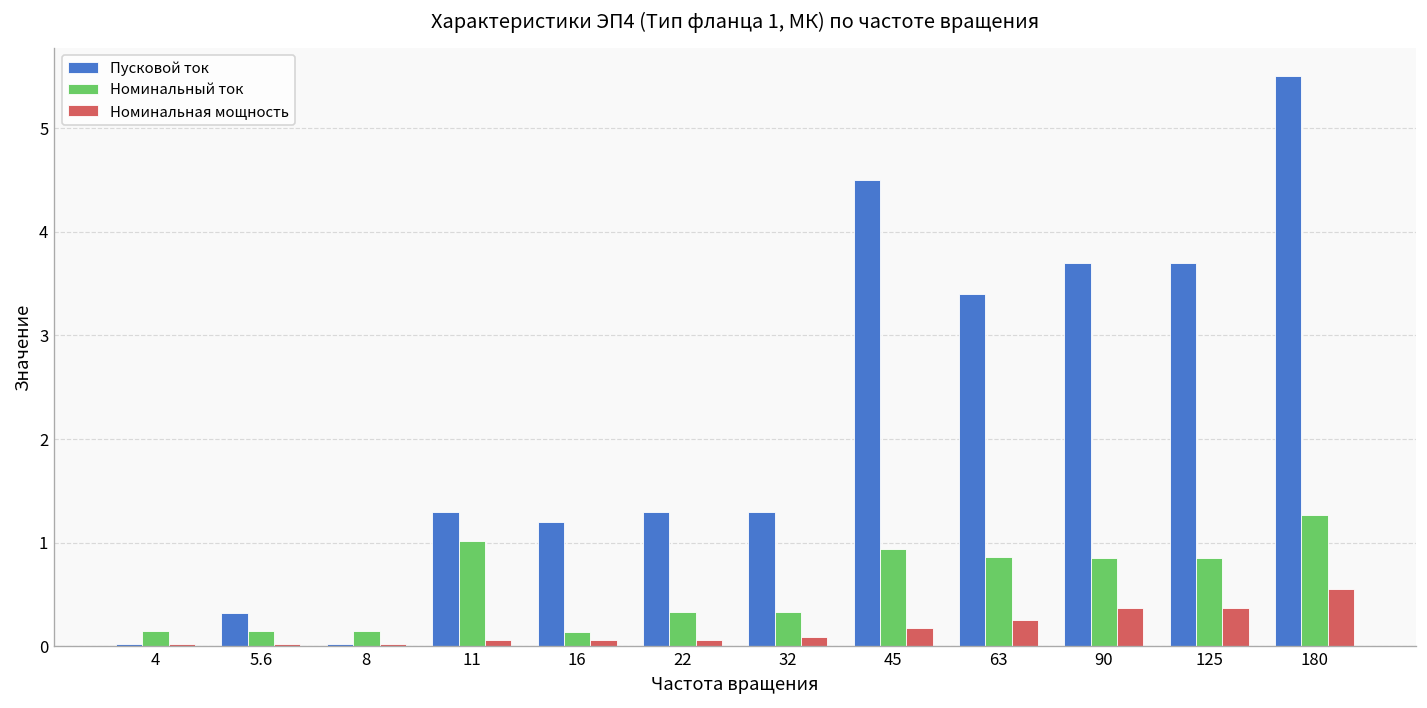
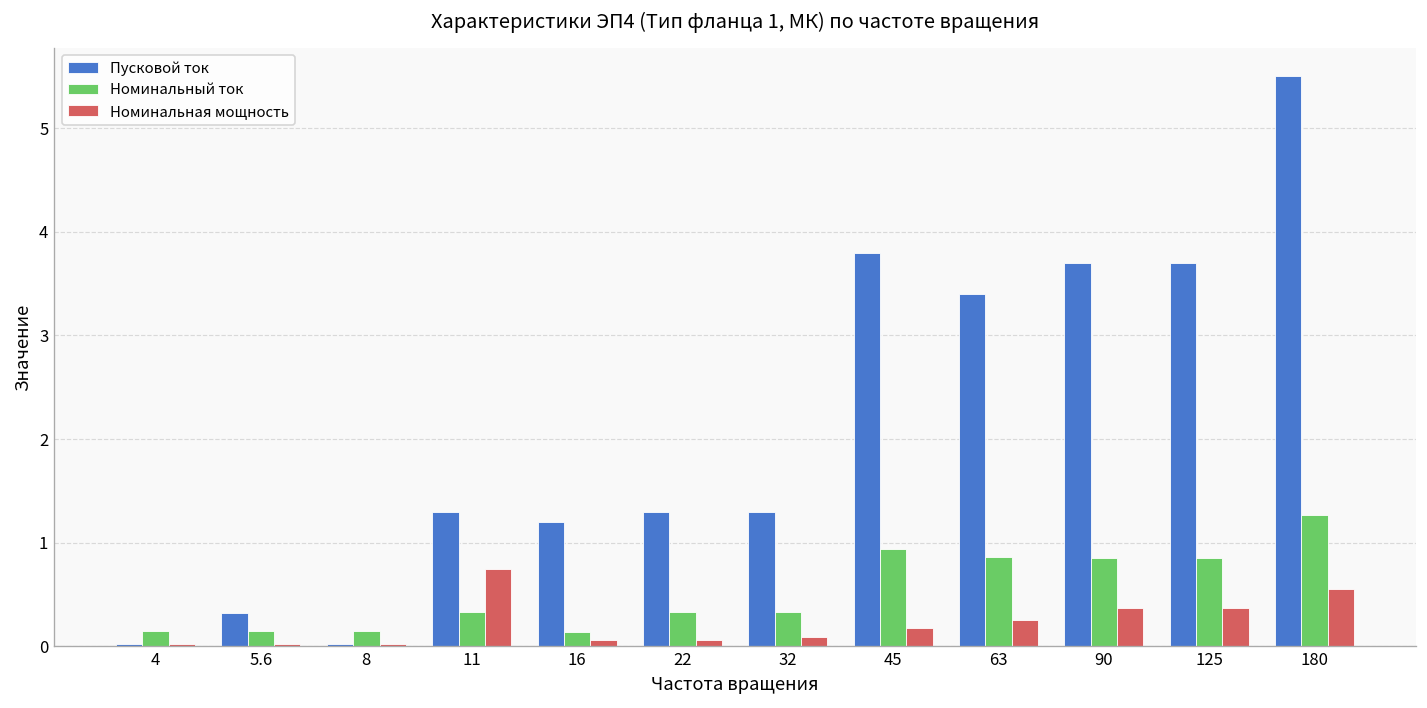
  {
    "Пусковой ток": {
      "5.6": 0.3,
      "11": 1.3,
      "16": 1.2,
      "22": 1.3,
      "32": 1.3,
-     "45": 4.5,
+     "45": 3.8,
      "63": 3.4,
      "90": 3.7,
      "125": 3.7,
      "180": 5.5
    },
    "Номинальный ток": {
      "4": 0.2,
      "5.6": 0.2,
      "8": 0.2,
-     "11": 1.0,
+     "11": 0.3,
      "16": 0.1,
      "22": 0.3,
      "32": 0.3,
      "45": 0.9,
      "63": 0.9,
      "90": 0.9,
      "125": 0.9,
      "180": 1.3
    },
    "Номинальная мощность": {
-     "11": 0.1,
+     "11": 0.8,
      "16": 0.1,
      "22": 0.1,
      "32": 0.1,
      "45": 0.2,
      "63": 0.3,
      "90": 0.4,
      "125": 0.4,
      "180": 0.6
    }
  }
